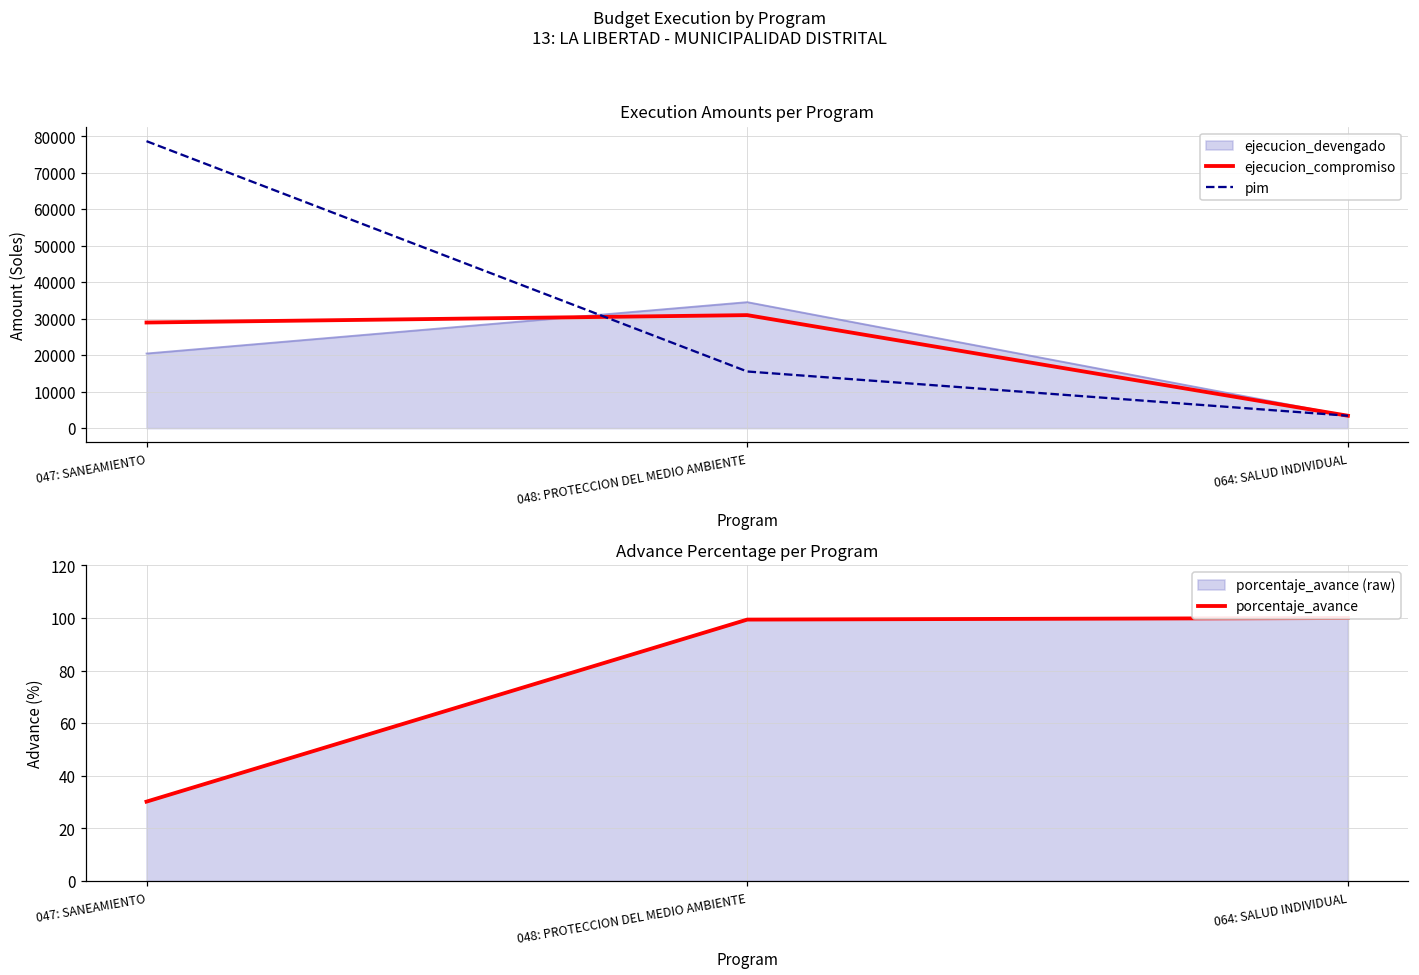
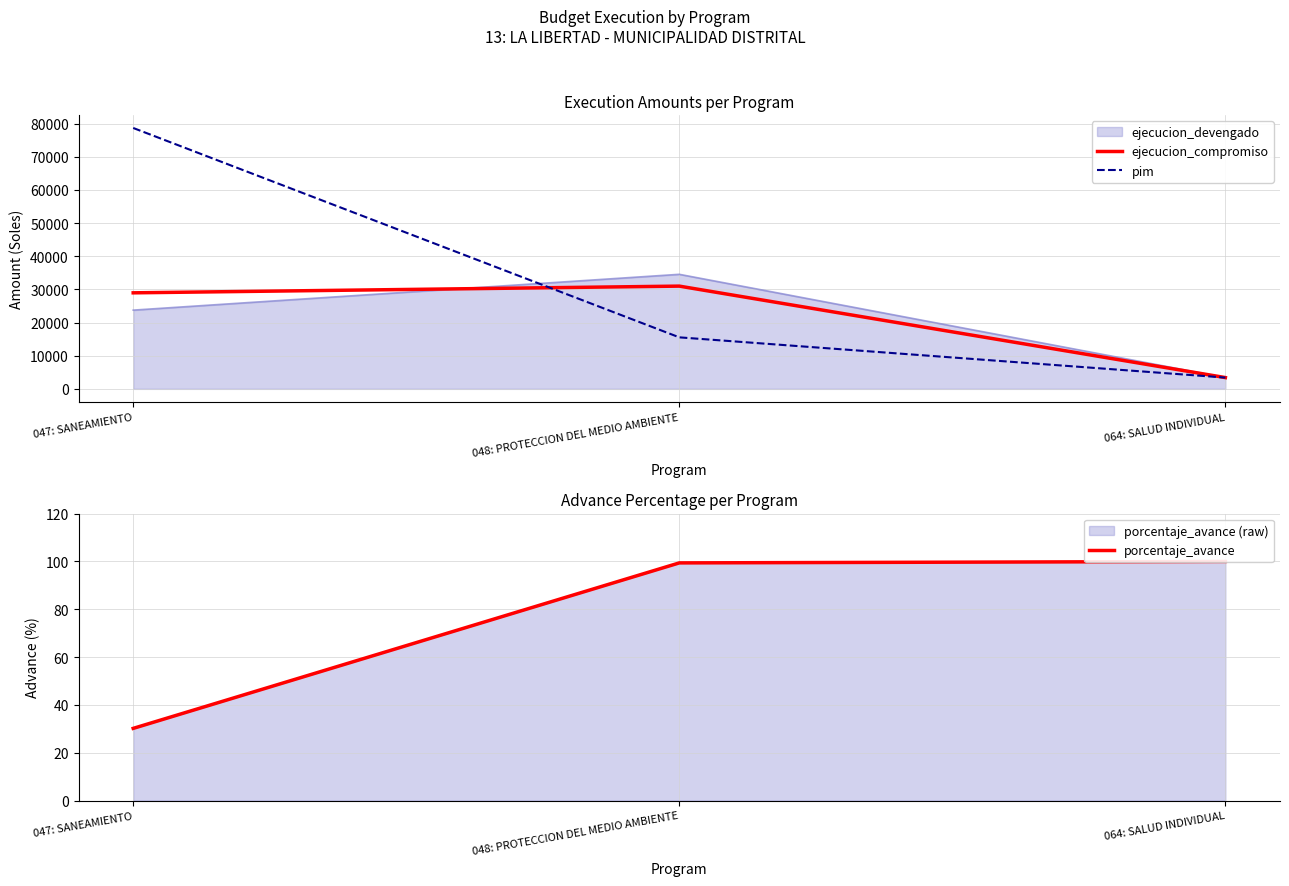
  {
    "Execution Amounts per Program": {
      "ejecucion_devengado": {
-       "047: SANEAMIENTO": 20000,
+       "047: SANEAMIENTO": 24000,
        "048: PROTECCION DEL MEDIO AMBIENTE": 35000
      },
      "ejecucion_compromiso": {
        "047: SANEAMIENTO": 29000,
        "048: PROTECCION DEL MEDIO AMBIENTE": 31000
      },
      "pim": {
        "047: SANEAMIENTO": 79000,
        "048: PROTECCION DEL MEDIO AMBIENTE": 16000
      }
    },
    "Advance Percentage per Program": {
      "047: SANEAMIENTO": 30,
      "048: PROTECCION DEL MEDIO AMBIENTE": 99
    }
  }
